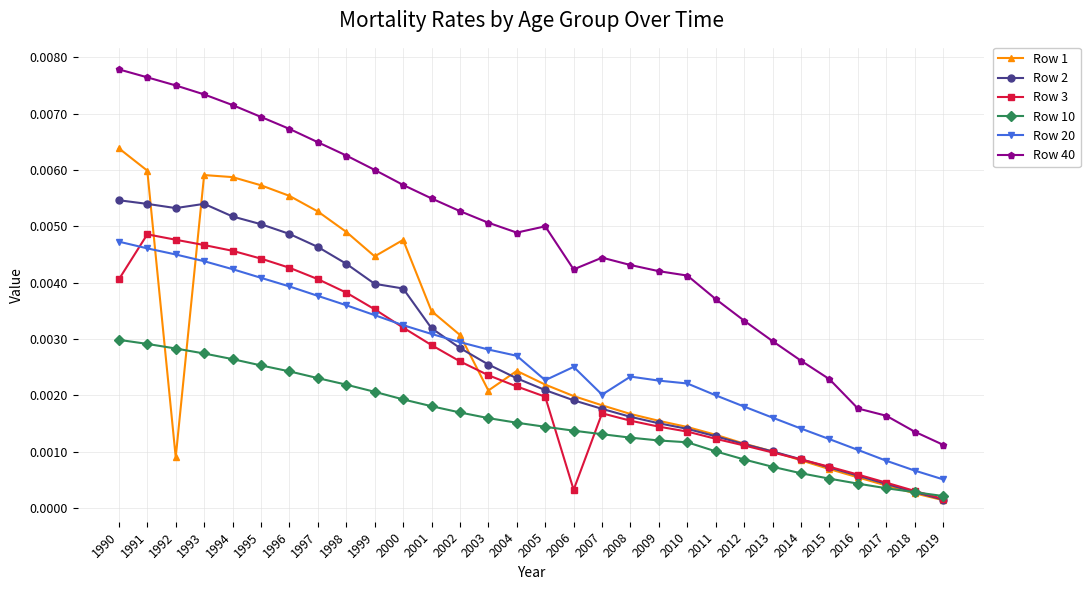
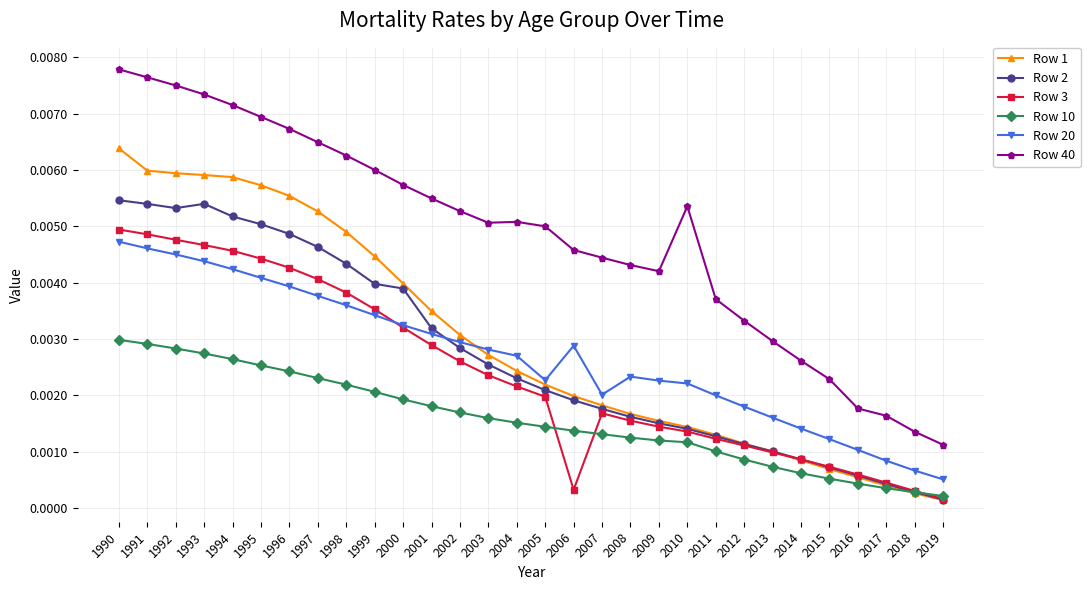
  {
    "Row 1": {
      "1990": 0.0064,
      "1991": 0.0060,
-     "1992": 0.0009,
+     "1992": 0.0059,
      "1993": 0.0059,
      "1994": 0.0059,
      "1995": 0.0057,
      "1996": 0.0055,
      "1997": 0.0053,
      "1998": 0.0049,
      "1999": 0.0045,
-     "2000": 0.0048,
+     "2000": 0.0040,
      "2001": 0.0035,
      "2002": 0.0031,
-     "2003": 0.0021,
+     "2003": 0.0027,
      "2004": 0.0024,
      "2005": 0.0022,
      "2006": 0.0020,
      "2007": 0.0018,
      "2008": 0.0017
    },
    "Row 2": {
      "1990": 0.0055,
      "1991": 0.0054,
      "1992": 0.0053,
      "1993": 0.0054,
      "1994": 0.0052,
      "1995": 0.0050,
      "1996": 0.0049,
      "1997": 0.0046,
      "1998": 0.0043,
      "1999": 0.0040,
      "2000": 0.0039,
      "2001": 0.0032,
      "2002": 0.0028,
      "2003": 0.0025,
      "2004": 0.0023,
      "2005": 0.0021,
      "2006": 0.0019,
      "2007": 0.0018,
      "2008": 0.0016
    },
    "Row 3": {
-     "1990": 0.0041,
+     "1990": 0.0049,
      "1991": 0.0049,
      "1992": 0.0048,
      "1993": 0.0047,
      "1994": 0.0046,
      "1995": 0.0044,
      "1996": 0.0043,
      "1997": 0.0041,
      "1998": 0.0038,
      "1999": 0.0035,
      "2001": 0.0029,
      "2002": 0.0026,
      "2003": 0.0024,
      "2004": 0.0022,
      "2005": 0.0020,
      "2006": 0.0003,
      "2007": 0.0017,
      "2008": 0.0015,
      "2009": 0.0014,
      "2010": 0.0014
    },
    "Row 10": {
      "1990": 0.0030,
      "1991": 0.0029,
      "1992": 0.0028,
      "1993": 0.0027,
      "1994": 0.0026,
      "1995": 0.0025,
      "1996": 0.0024,
      "1997": 0.0023,
      "1998": 0.0022,
      "1999": 0.0021,
      "2000": 0.0019,
      "2001": 0.0018,
      "2002": 0.0017,
      "2003": 0.0016,
      "2004": 0.0015,
      "2005": 0.0014,
      "2006": 0.0014,
      "2007": 0.0013,
      "2008": 0.0012,
      "2009": 0.0012,
      "2010": 0.0012,
      "2011": 0.0010,
      "2012": 0.0009,
      "2013": 0.0007,
      "2014": 0.0006,
      "2015": 0.0005,
      "2016": 0.0004,
      "2017": 0.0003,
      "2019": 0.0002
    },
    "Row 20": {
      "1990": 0.0047,
      "1991": 0.0046,
      "1992": 0.0045,
      "1993": 0.0044,
      "1994": 0.0042,
      "1995": 0.0041,
      "1996": 0.0039,
      "1997": 0.0038,
      "1998": 0.0036,
      "1999": 0.0034,
      "2001": 0.0031,
      "2002": 0.0029,
      "2003": 0.0028,
      "2004": 0.0027,
      "2005": 0.0023,
-     "2006": 0.0025,
+     "2006": 0.0029,
      "2007": 0.0020,
      "2008": 0.0023,
      "2009": 0.0023,
      "2010": 0.0022,
      "2011": 0.0020,
      "2012": 0.0018,
      "2013": 0.0016,
      "2014": 0.0014,
      "2015": 0.0012,
      "2016": 0.0010,
      "2017": 0.0008,
      "2018": 0.0007,
      "2019": 0.0005
    },
    "Row 40": {
      "1990": 0.0078,
      "1991": 0.0076,
      "1992": 0.0075,
      "1993": 0.0073,
      "1994": 0.0072,
      "1995": 0.0069,
      "1996": 0.0067,
      "1997": 0.0065,
      "1998": 0.0063,
      "1999": 0.0060,
      "2000": 0.0057,
      "2001": 0.0055,
      "2002": 0.0053,
      "2003": 0.0051,
-     "2004": 0.0049,
+     "2004": 0.0051,
      "2005": 0.0050,
-     "2006": 0.0042,
+     "2006": 0.0046,
      "2007": 0.0044,
      "2008": 0.0043,
      "2009": 0.0042,
-     "2010": 0.0041,
+     "2010": 0.0054,
      "2011": 0.0037,
      "2012": 0.0033,
      "2013": 0.0030,
      "2014": 0.0026,
      "2015": 0.0023,
      "2016": 0.0018,
      "2017": 0.0016,
      "2018": 0.0014,
      "2019": 0.0011
    }
  }
